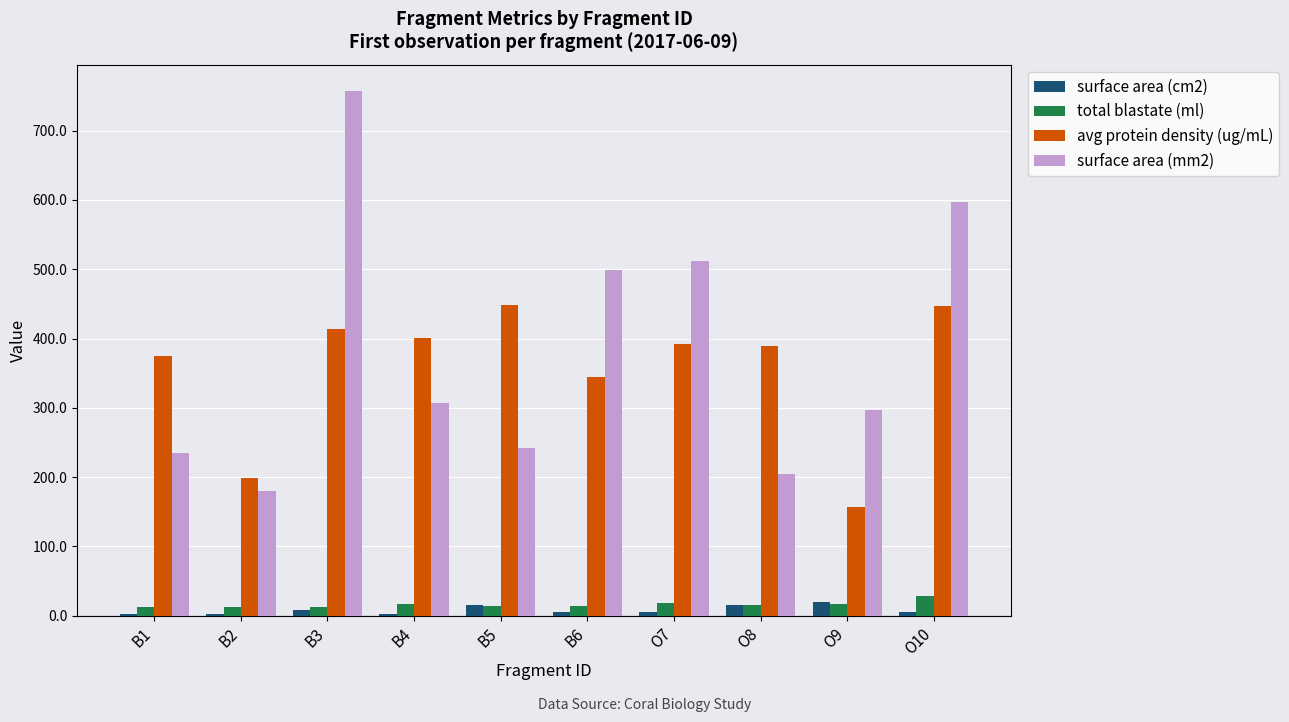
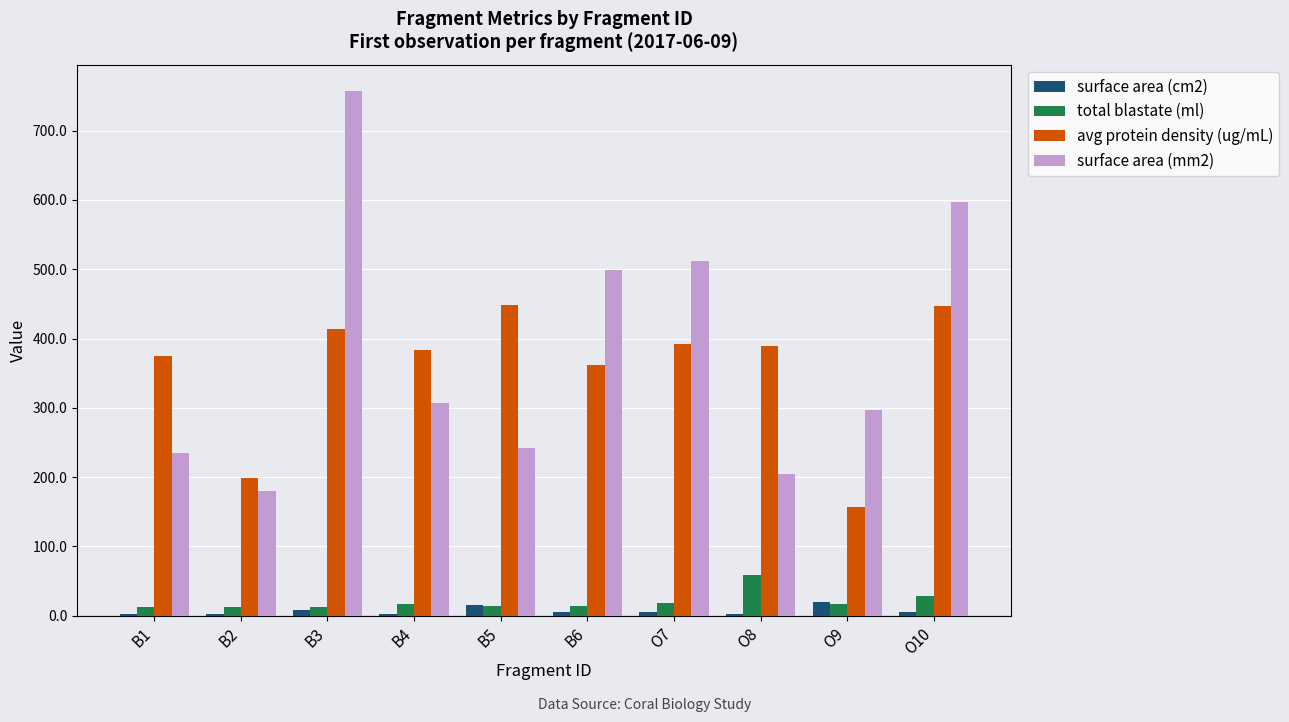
  {
    "surface area (cm2)": {
      "B3": 10,
      "B5": 20,
      "B6": 0,
      "O7": 10,
-     "O8": 20,
+     "O8": 0,
      "O9": 20,
      "O10": 10
    },
    "total blastate (ml)": {
      "B1": 10,
      "B2": 10,
      "B3": 10,
      "B4": 20,
      "B5": 10,
      "B6": 10,
      "O7": 20,
-     "O8": 20,
+     "O8": 60,
      "O9": 20,
      "O10": 30
    },
    "avg protein density (ug/mL)": {
      "B1": 370,
      "B2": 200,
      "B3": 410,
-     "B4": 400,
+     "B4": 380,
      "B5": 450,
-     "B6": 340,
+     "B6": 360,
      "O7": 390,
      "O8": 390,
      "O9": 160,
      "O10": 450
    },
    "surface area (mm2)": {
      "B1": 240,
      "B2": 180,
      "B3": 760,
      "B4": 310,
      "B5": 240,
      "B6": 500,
      "O7": 510,
      "O8": 200,
      "O9": 300,
      "O10": 600
    }
  }
